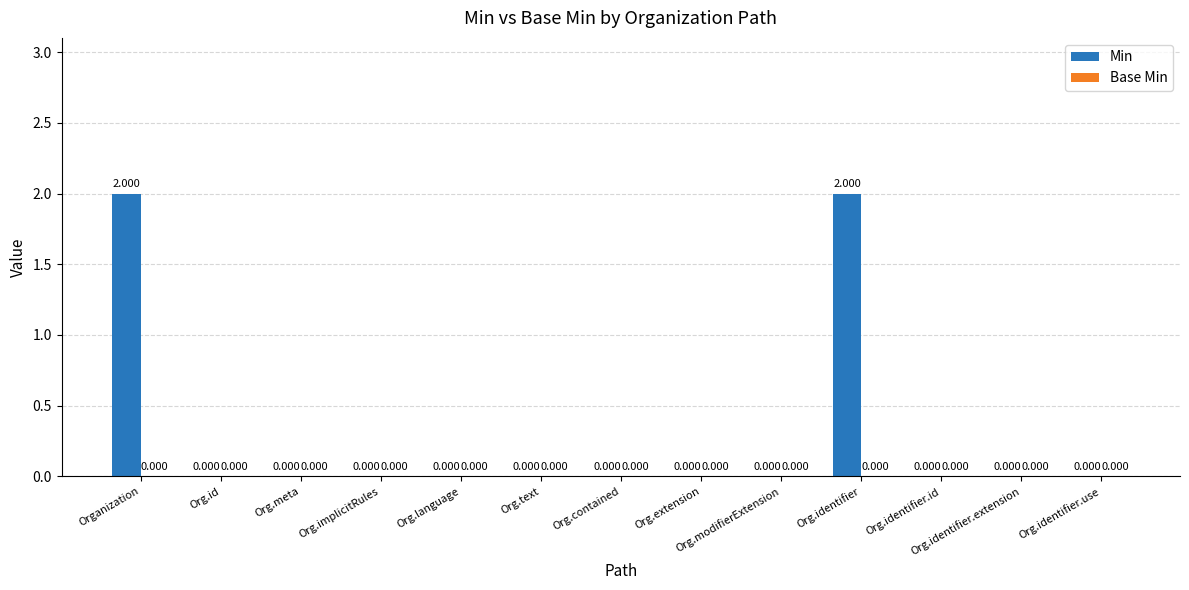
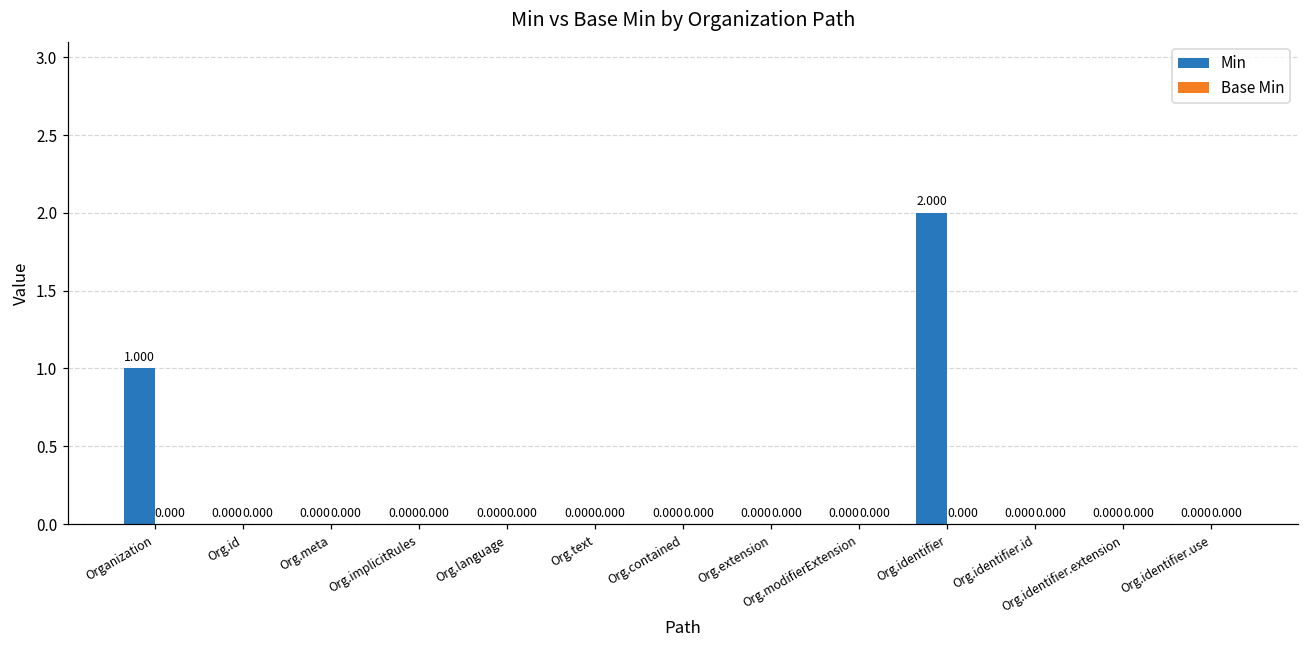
  {
    "Min": {
-     "Organization": 2.000,
+     "Organization": 1.000,
      "Org.id": 0.000,
      "Org.meta": 0.000,
      "Org.implicitRules": 0.000,
      "Org.language": 0.000,
      "Org.text": 0.000,
      "Org.contained": 0.000,
      "Org.extension": 0.000,
      "Org.modifierExtension": 0.000,
      "Org.identifier": 2.000,
      "Org.identifier.id": 0.000,
      "Org.identifier.extension": 0.000,
      "Org.identifier.use": 0.000
    },
    "Base Min": {
      "Organization": 0.000,
      "Org.id": 0.000,
      "Org.meta": 0.000,
      "Org.implicitRules": 0.000,
      "Org.language": 0.000,
      "Org.text": 0.000,
      "Org.contained": 0.000,
      "Org.extension": 0.000,
      "Org.modifierExtension": 0.000,
      "Org.identifier": 0.000,
      "Org.identifier.id": 0.000,
      "Org.identifier.extension": 0.000,
      "Org.identifier.use": 0.000
    }
  }
